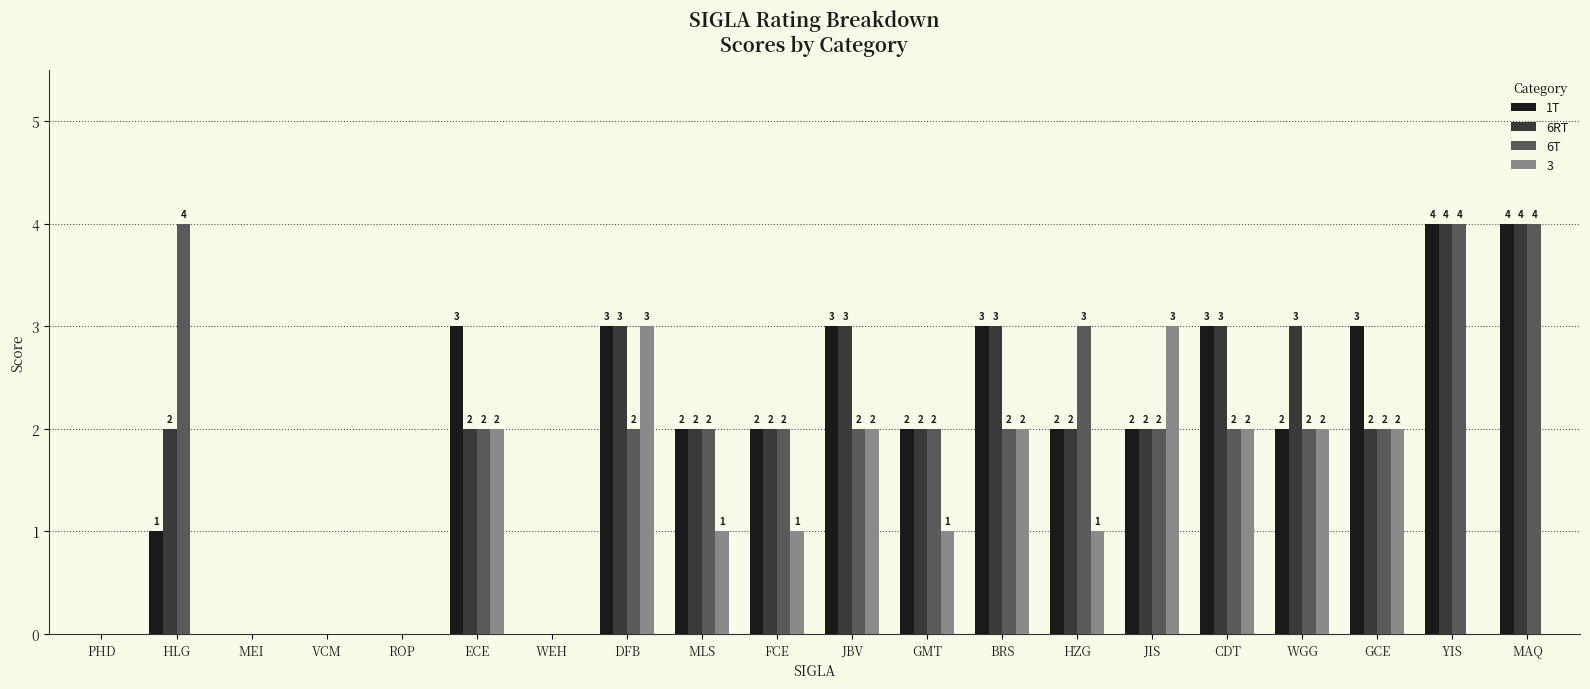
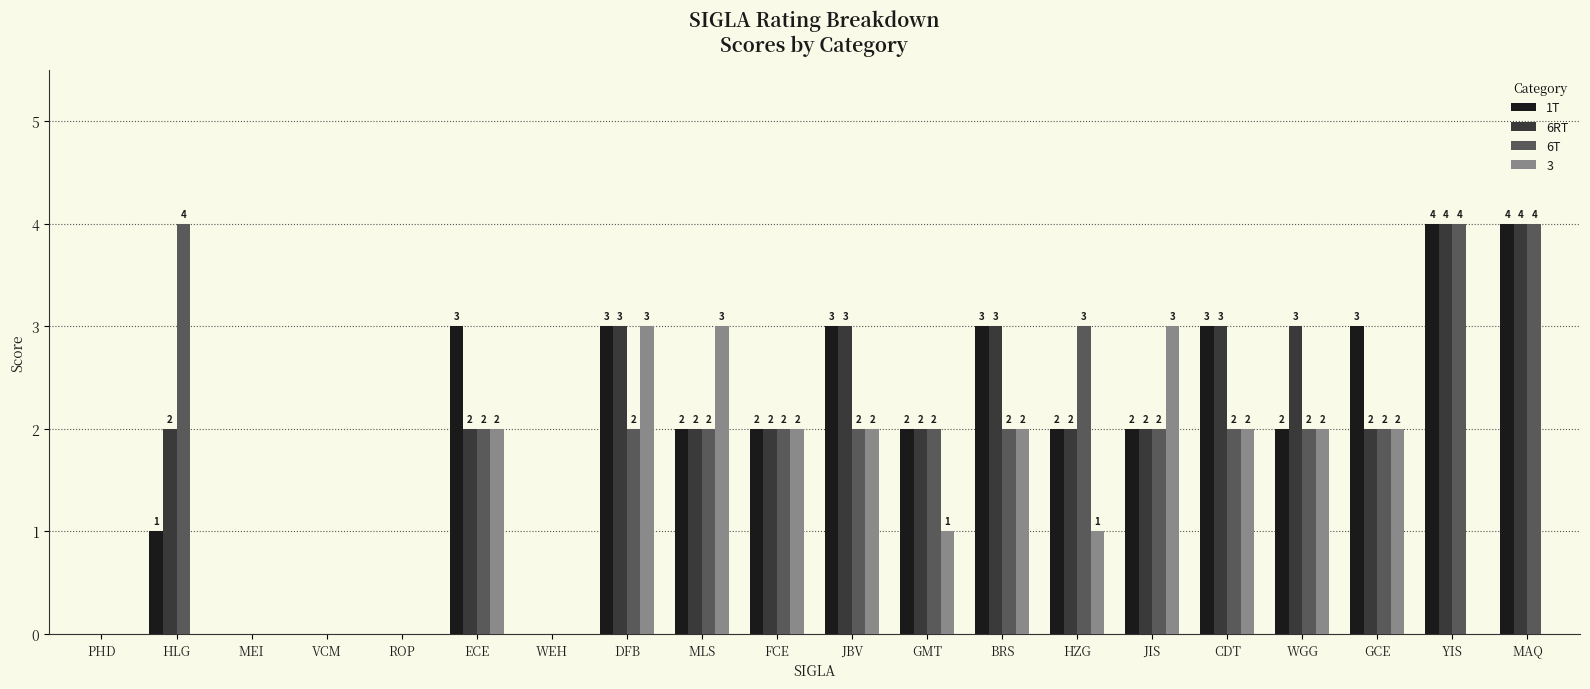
  {
    "3": {
      "ECE": 2,
      "DFB": 3,
-     "MLS": 1,
-     "FCE": 1,
+     "MLS": 3,
+     "FCE": 2,
      "JBV": 2,
      "GMT": 1,
      "BRS": 2,
      "HZG": 1,
      "JIS": 3,
      "CDT": 2,
      "WGG": 2,
      "GCE": 2
    }
  }
